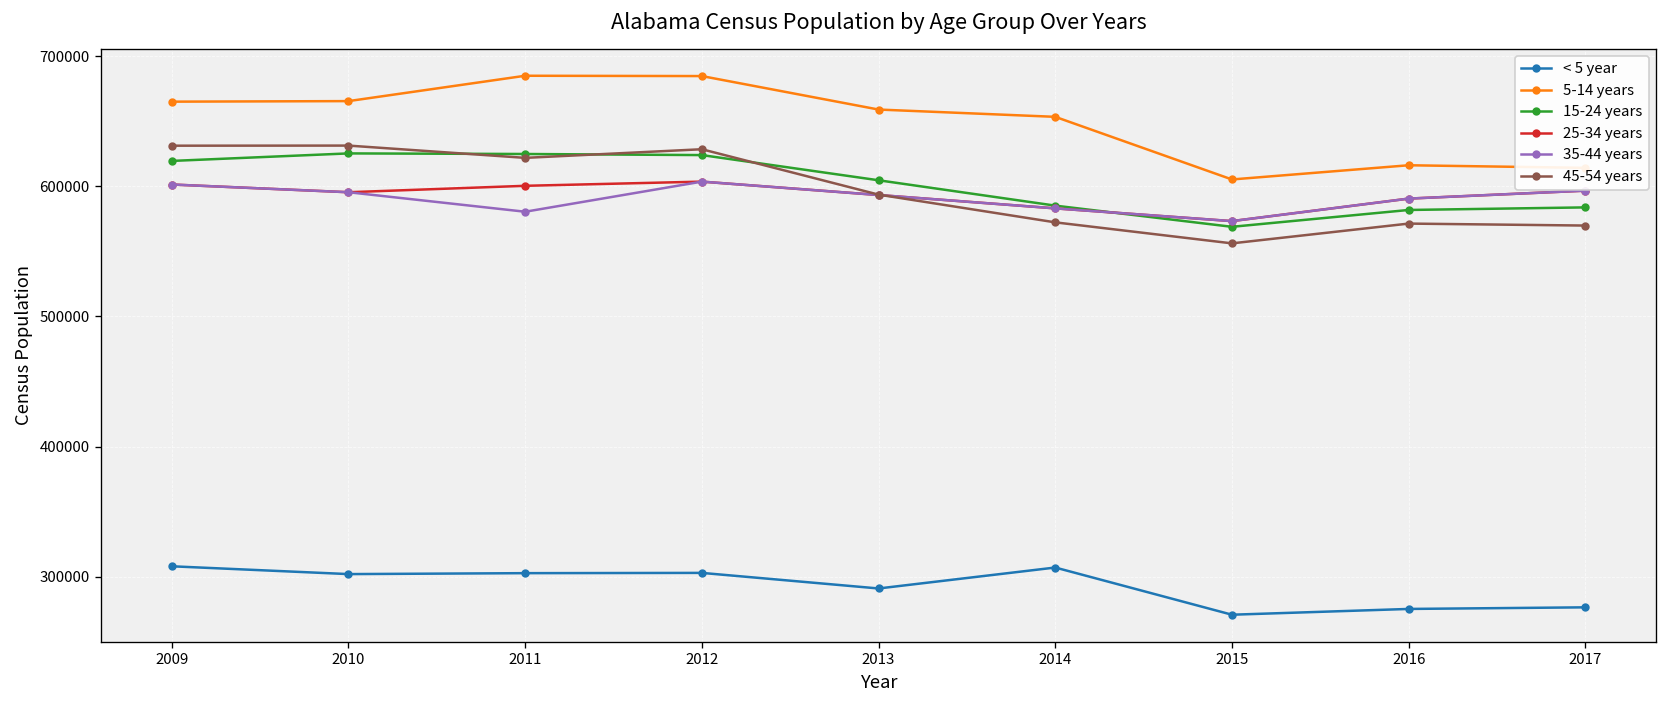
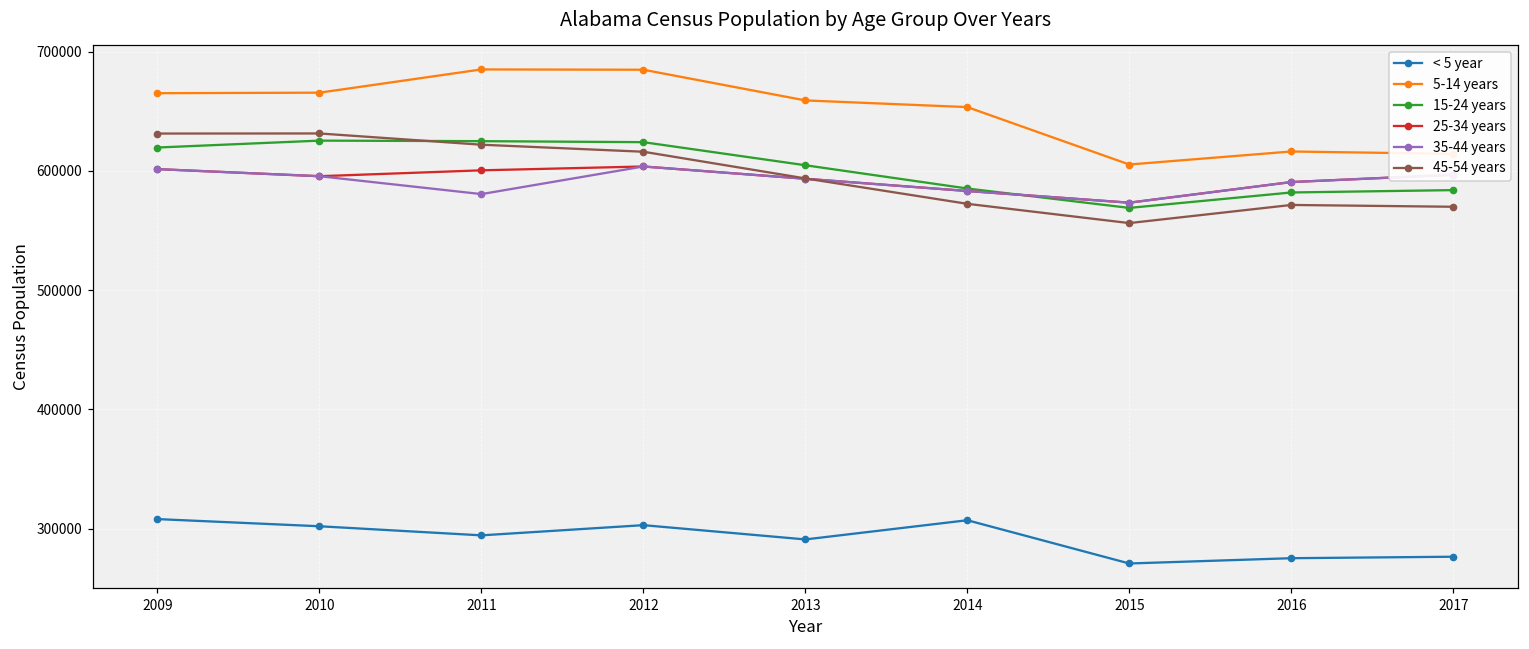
  {
    "< 5 year": {
      "2009": 308000,
      "2010": 302000,
-     "2011": 303000,
+     "2011": 294000,
      "2012": 303000,
      "2013": 291000,
      "2014": 307000,
      "2015": 271000,
      "2016": 275000,
      "2017": 276000
    },
    "5-14 years": {
      "2009": 665000,
      "2010": 666000,
      "2011": 685000,
      "2012": 685000,
      "2013": 659000,
      "2014": 653000,
      "2015": 605000,
      "2016": 616000
    },
    "15-24 years": {
      "2009": 620000,
      "2010": 625000,
      "2011": 625000,
      "2012": 624000,
      "2013": 605000,
      "2015": 569000,
      "2016": 582000,
      "2017": 584000
    },
    "25-34 years": {
      "2011": 600000
    },
    "35-44 years": {
      "2011": 581000
    },
    "45-54 years": {
      "2009": 631000,
      "2010": 631000,
      "2011": 622000,
-     "2012": 629000,
+     "2012": 616000,
      "2014": 572000,
      "2015": 556000,
      "2016": 571000,
      "2017": 570000
    }
  }
